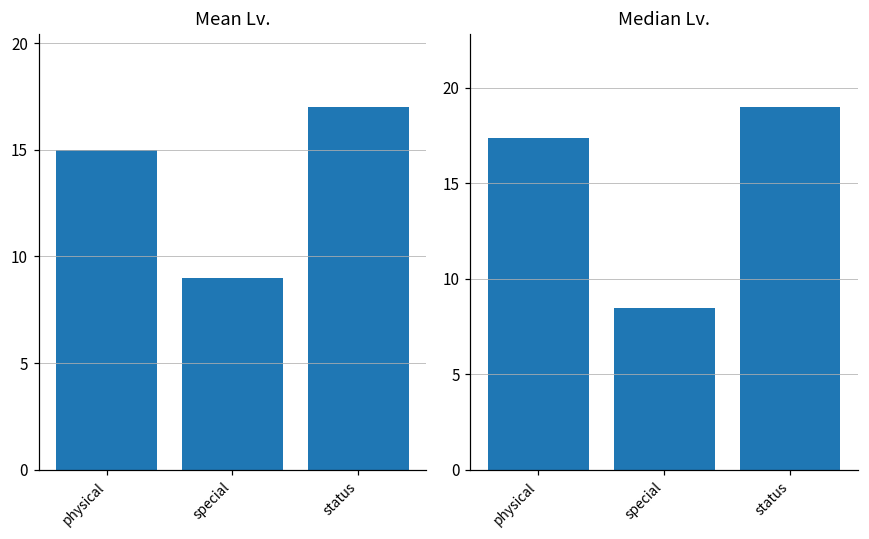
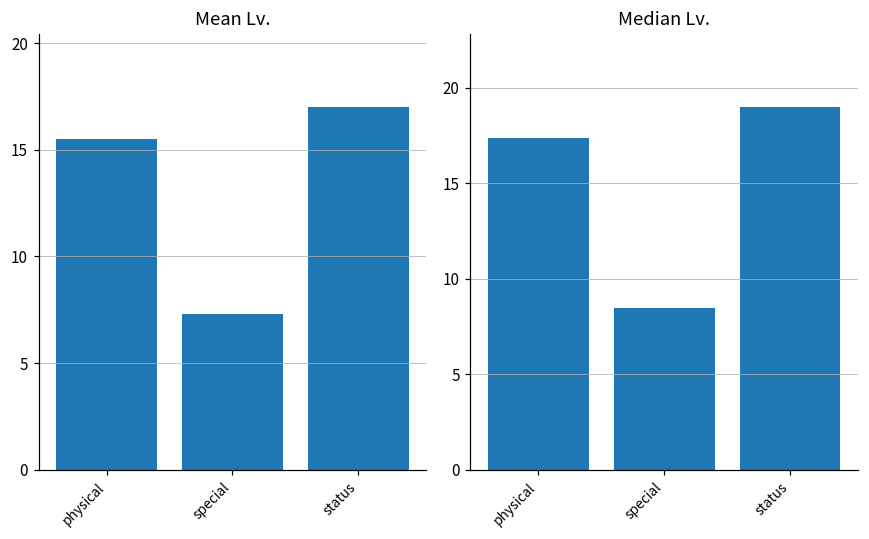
  {
    "Mean Lv.": {
-     "physical": 15.0,
-     "special": 9.0,
+     "physical": 15.5,
+     "special": 7.3,
      "status": 17.0
    },
    "Median Lv.": {
      "physical": 17.4,
      "special": 8.5,
      "status": 19.0
    }
  }
